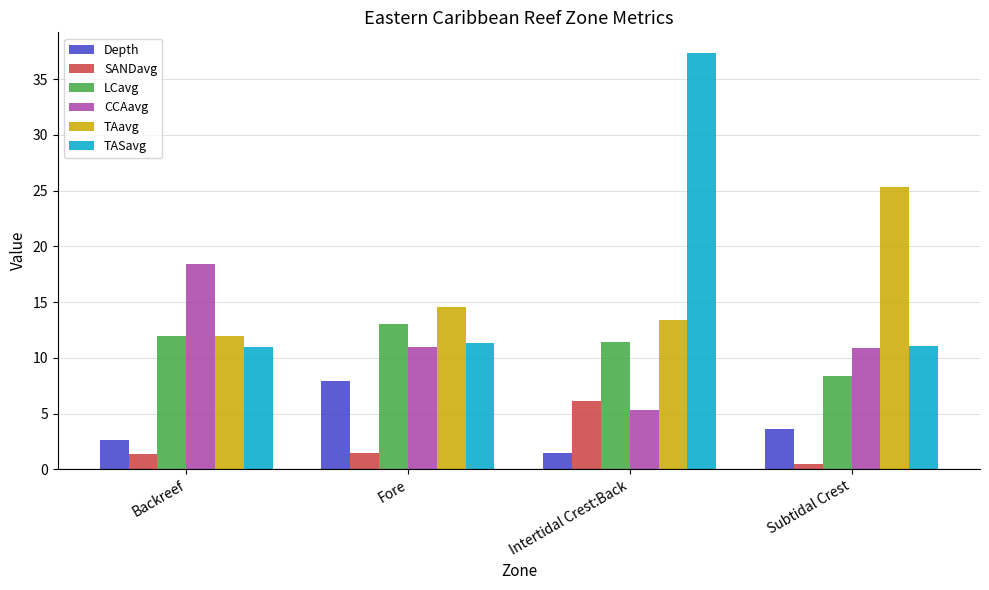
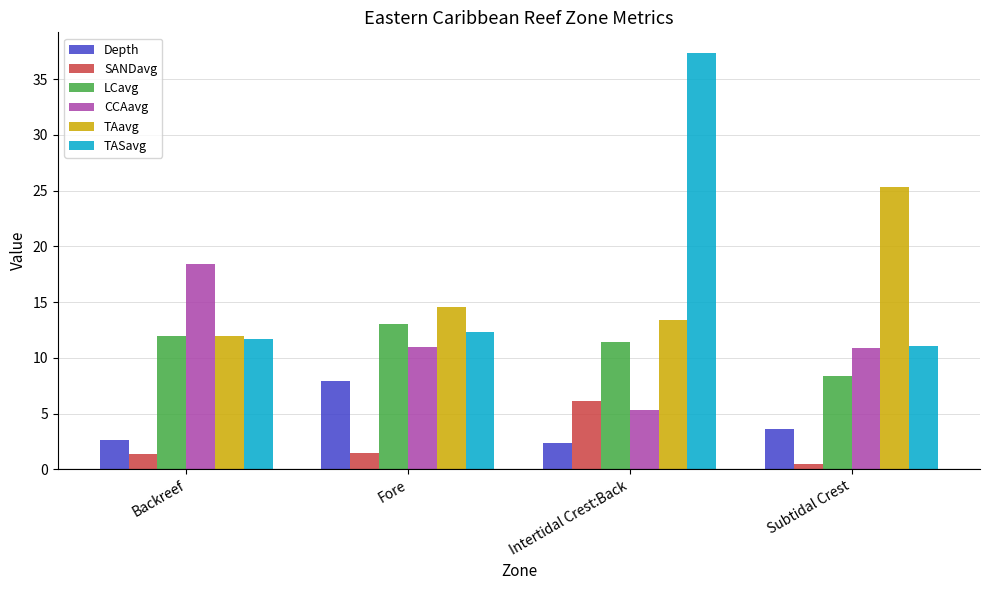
  {
    "Depth": {
      "Backreef": 2.6,
      "Fore": 7.9,
-     "Intertidal Crest:Back": 1.5,
+     "Intertidal Crest:Back": 2.4,
      "Subtidal Crest": 3.6
    },
    "SANDavg": {
      "Backreef": 1.4,
      "Fore": 1.5,
      "Intertidal Crest:Back": 6.1,
      "Subtidal Crest": 0.5
    },
    "LCavg": {
      "Backreef": 12.0,
      "Fore": 13.1,
      "Intertidal Crest:Back": 11.4,
      "Subtidal Crest": 8.3
    },
    "CCAavg": {
      "Backreef": 18.5,
      "Fore": 10.9,
      "Intertidal Crest:Back": 5.3,
      "Subtidal Crest": 10.9
    },
    "TAavg": {
      "Backreef": 12.0,
      "Fore": 14.6,
      "Intertidal Crest:Back": 13.4,
      "Subtidal Crest": 25.3
    },
    "TASavg": {
-     "Backreef": 10.9,
-     "Fore": 11.3,
+     "Backreef": 11.7,
+     "Fore": 12.3,
      "Intertidal Crest:Back": 37.3,
      "Subtidal Crest": 11.1
    }
  }
